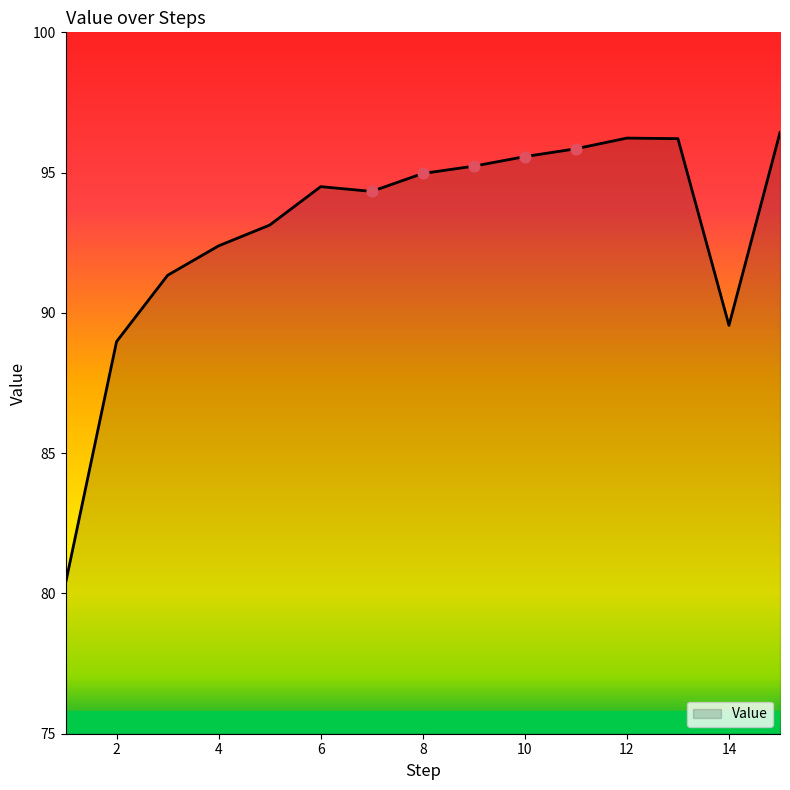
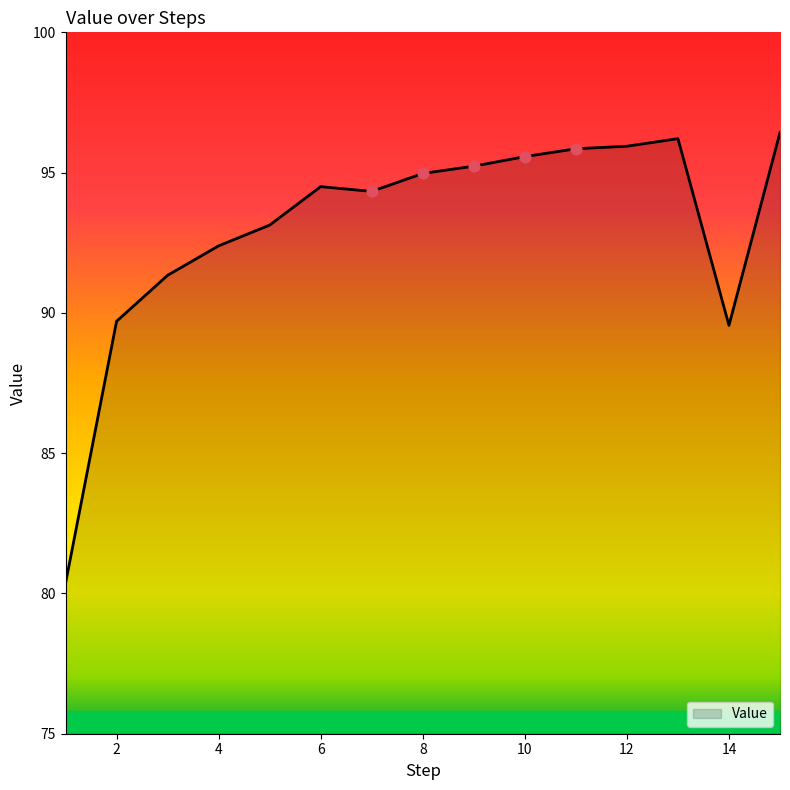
  {
    "Value": {
-     "2": 89.0,
+     "2": 89.7,
      "4": 92.4,
      "6": 94.5,
-     "12": 96.2,
+     "12": 95.9,
      "14": 89.6
    }
  }
